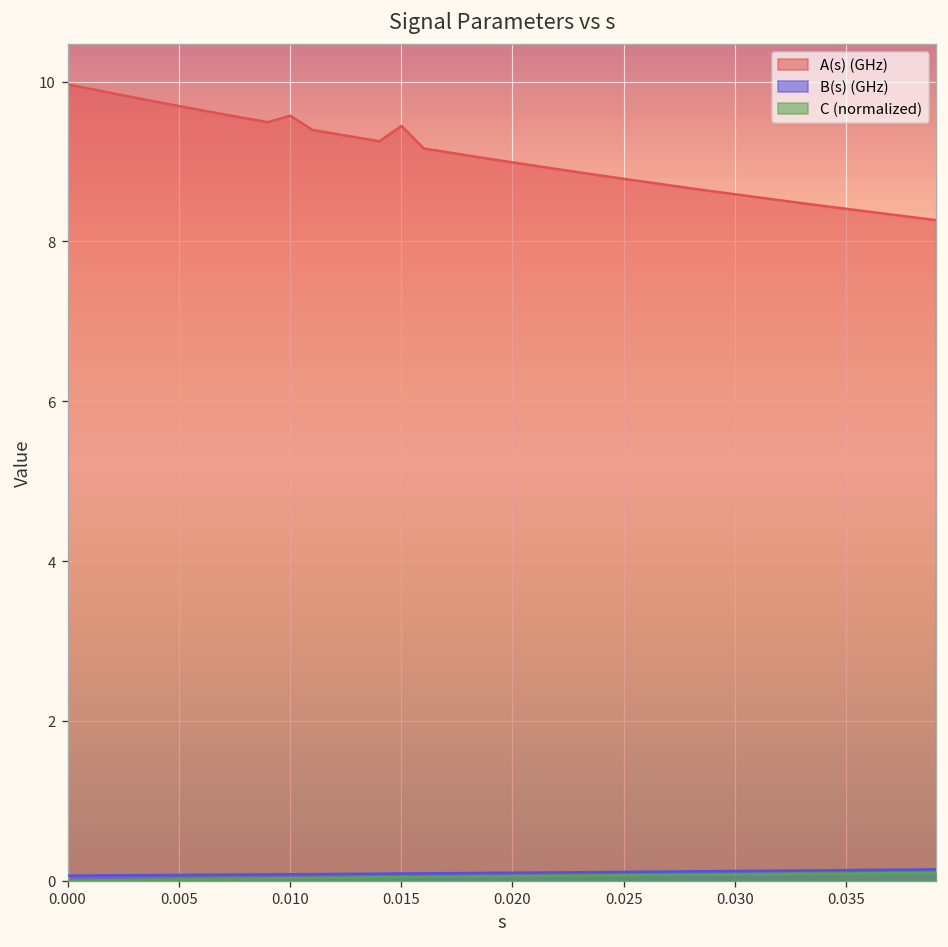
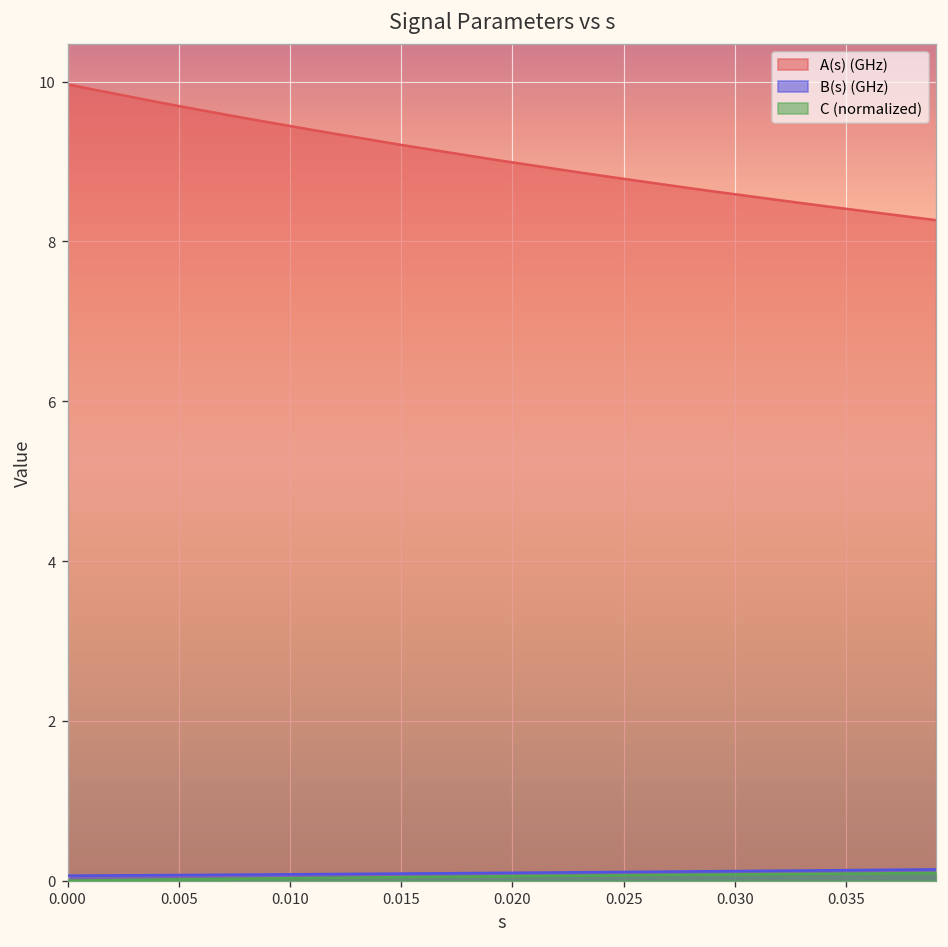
  {
    "A(s) (GHz)": {
      "0.000": 10.0,
      "0.005": 9.7,
-     "0.010": 9.6,
-     "0.015": 9.4,
+     "0.010": 9.4,
+     "0.015": 9.2,
      "0.020": 9.0
    },
    "B(s) (GHz)": {
      "0.000": 0.1,
      "0.005": 0.1,
      "0.010": 0.1,
      "0.015": 0.1,
      "0.020": 0.1
    },
    "C (normalized)": {
      "0.000": 0.0,
      "0.005": 0.0,
      "0.010": 0.0,
      "0.015": 0.0,
      "0.020": 0.1
    }
  }
